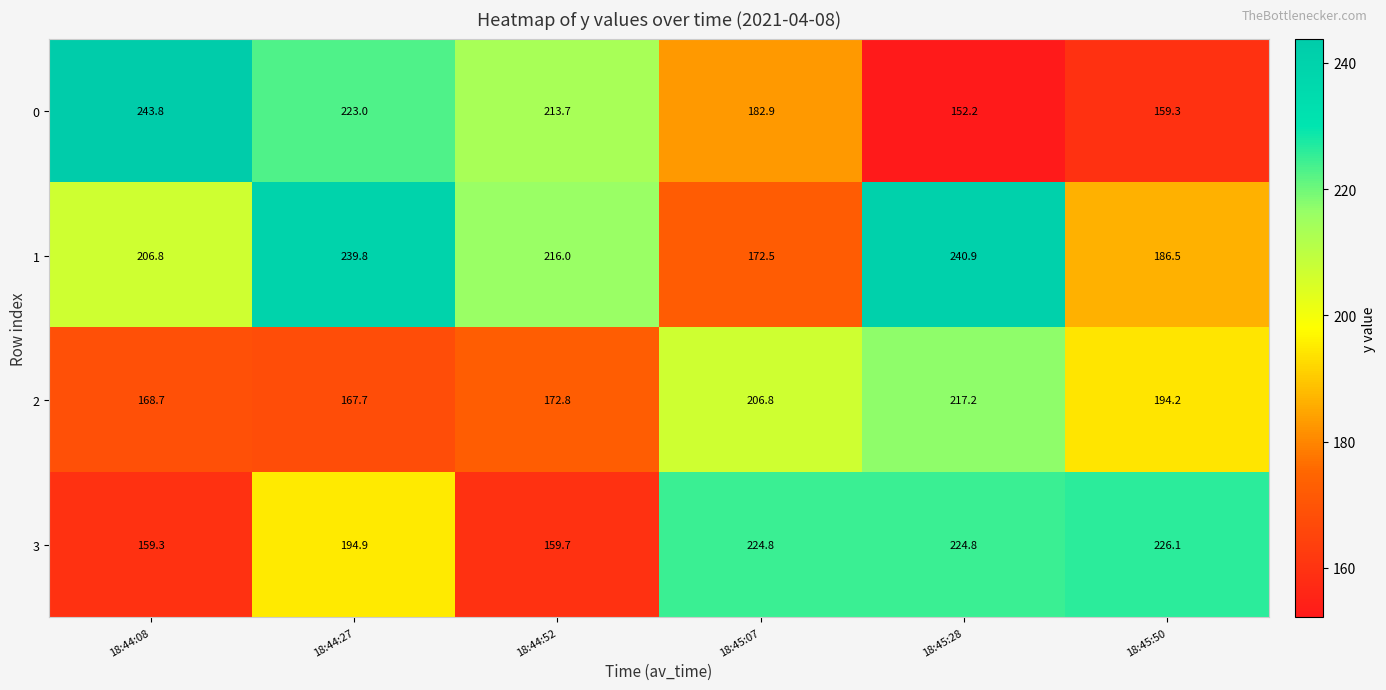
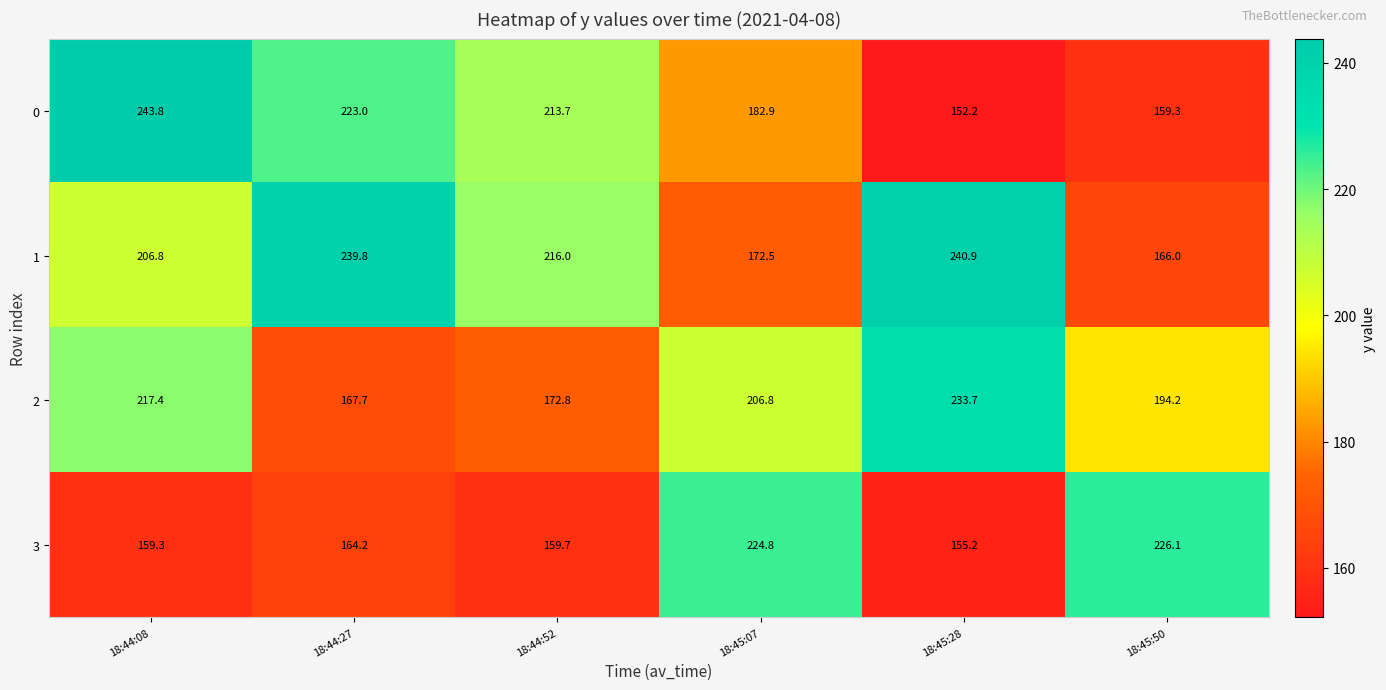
  {
    "0": {
      "18:44:08": 243.8,
      "18:44:27": 223.0,
      "18:44:52": 213.7,
      "18:45:07": 182.9,
      "18:45:28": 152.2,
      "18:45:50": 159.3
    },
    "1": {
      "18:44:08": 206.8,
      "18:44:27": 239.8,
      "18:44:52": 216.0,
      "18:45:07": 172.5,
      "18:45:28": 240.9,
-     "18:45:50": 186.5
+     "18:45:50": 166.0
    },
    "2": {
-     "18:44:08": 168.7,
+     "18:44:08": 217.4,
      "18:44:27": 167.7,
      "18:44:52": 172.8,
      "18:45:07": 206.8,
-     "18:45:28": 217.2,
+     "18:45:28": 233.7,
      "18:45:50": 194.2
    },
    "3": {
      "18:44:08": 159.3,
-     "18:44:27": 194.9,
+     "18:44:27": 164.2,
      "18:44:52": 159.7,
      "18:45:07": 224.8,
-     "18:45:28": 224.8,
+     "18:45:28": 155.2,
      "18:45:50": 226.1
    }
  }
